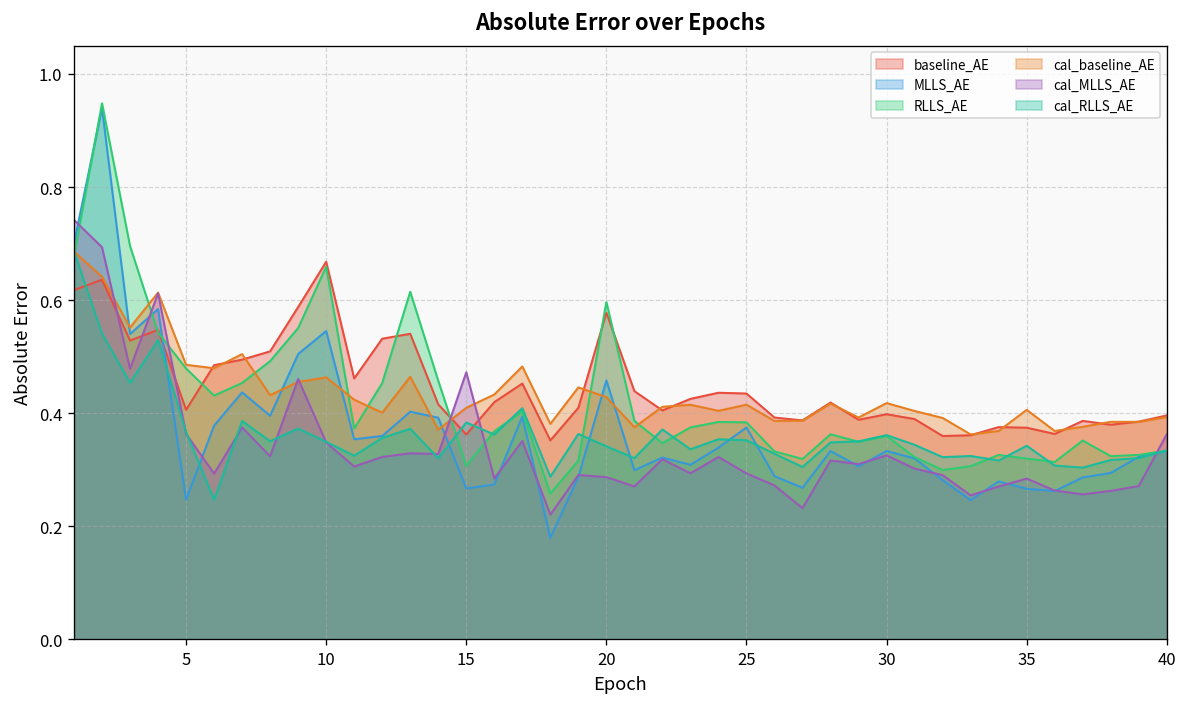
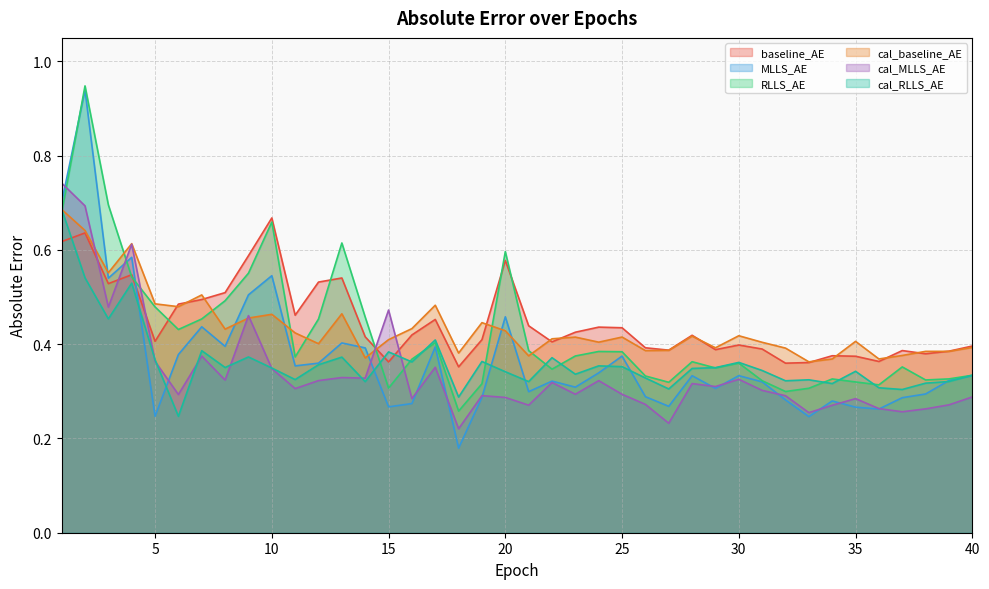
  {
    "cal_MLLS_AE": {
      "15": 0.47,
      "20": 0.29,
      "25": 0.29,
      "30": 0.33,
      "35": 0.28,
-     "40": 0.36
+     "40": 0.29
    }
  }
